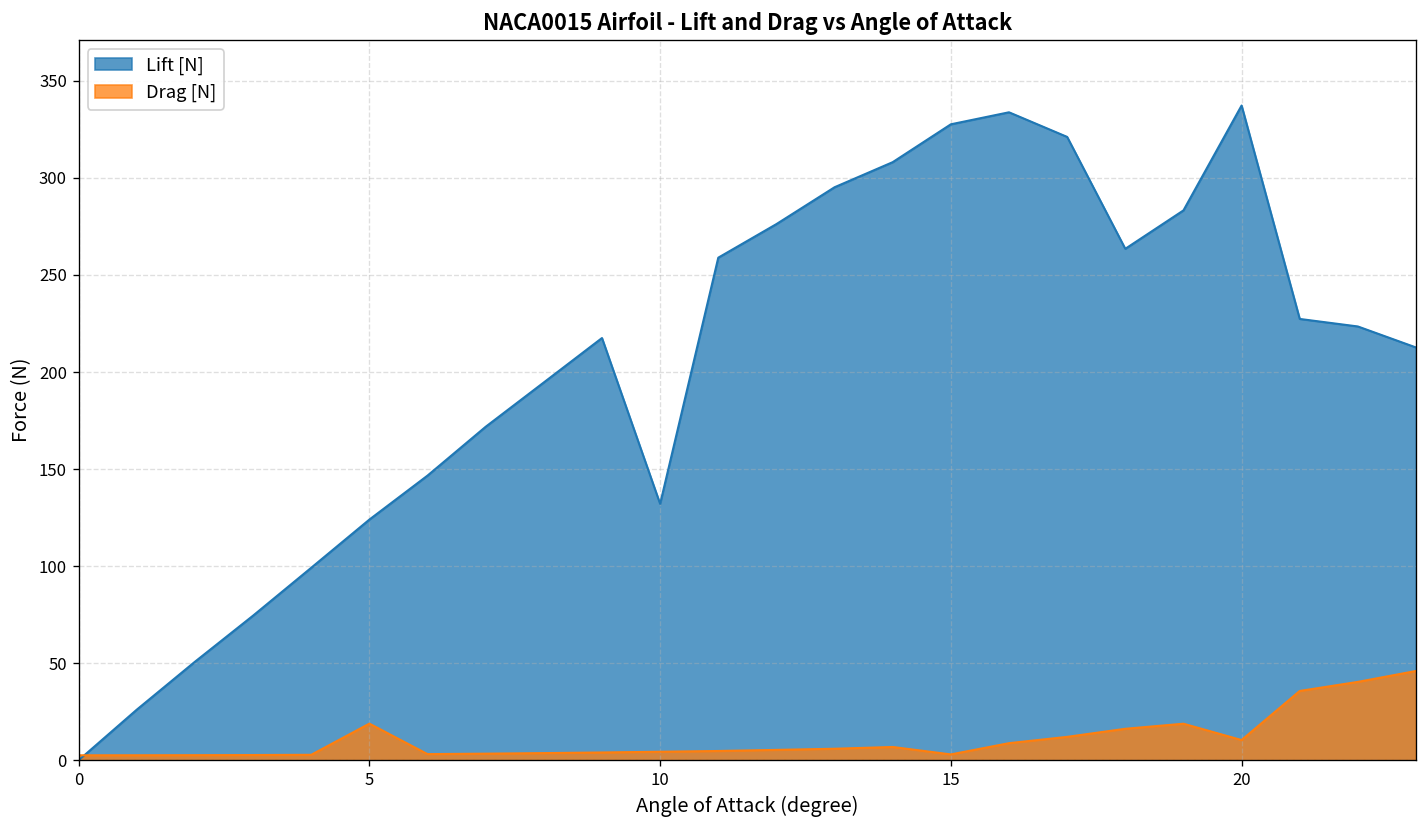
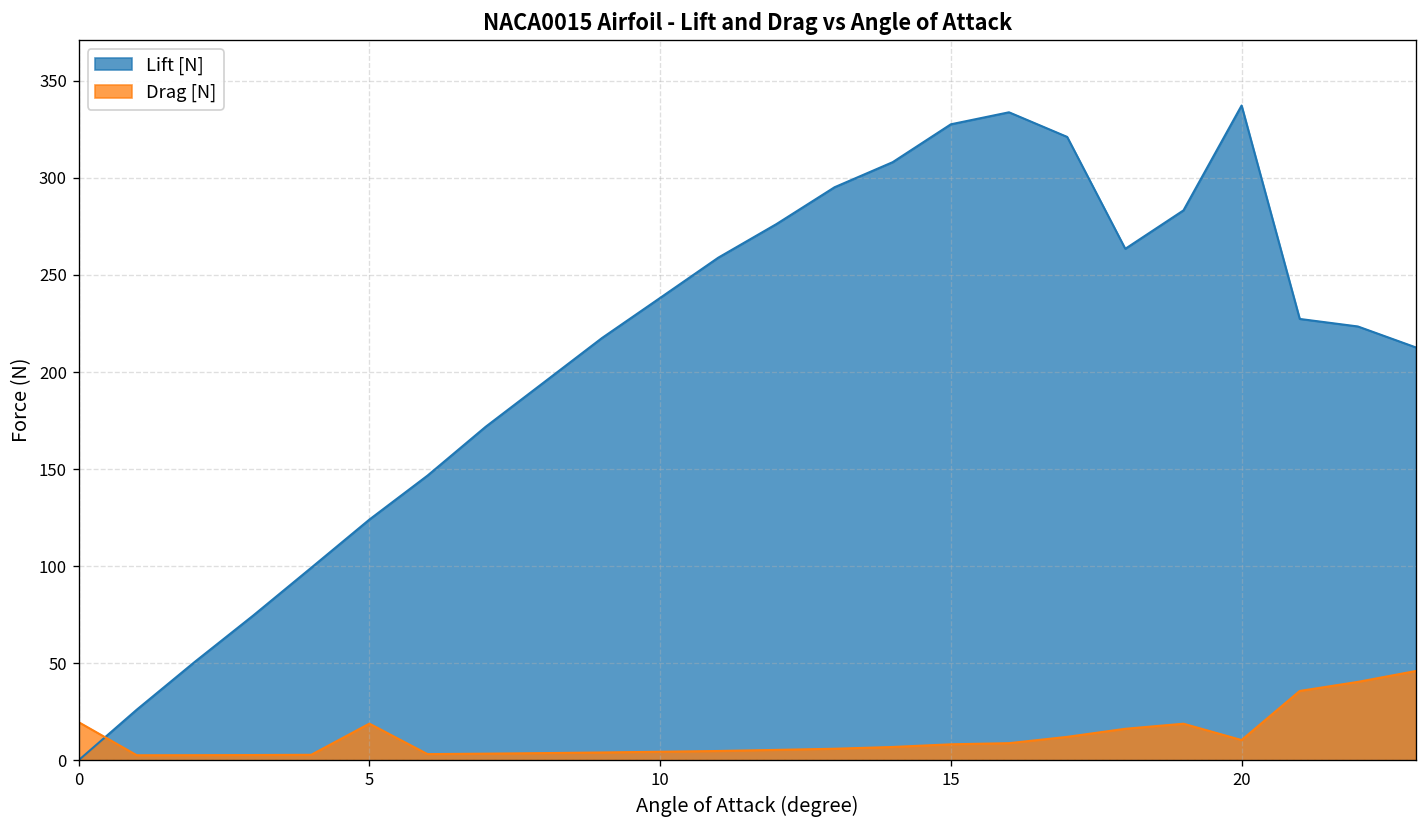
  {
    "Lift [N]": {
      "0": 0,
      "5": 124,
-     "10": 132,
+     "10": 238,
      "15": 328,
      "20": 337
    },
    "Drag [N]": {
-     "0": 3,
+     "0": 20,
      "5": 19,
      "10": 4,
-     "15": 3,
+     "15": 8,
      "20": 10
    }
  }
